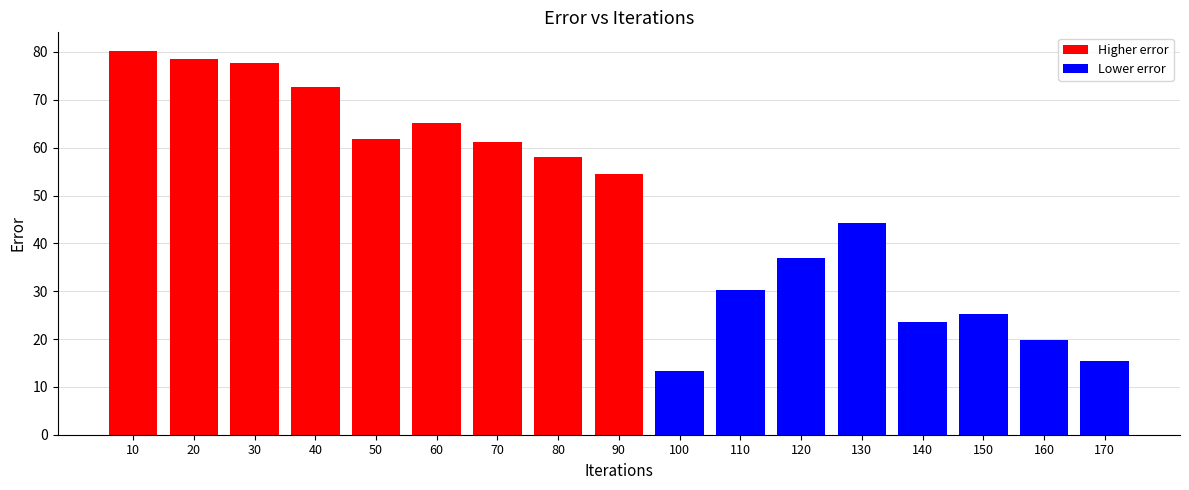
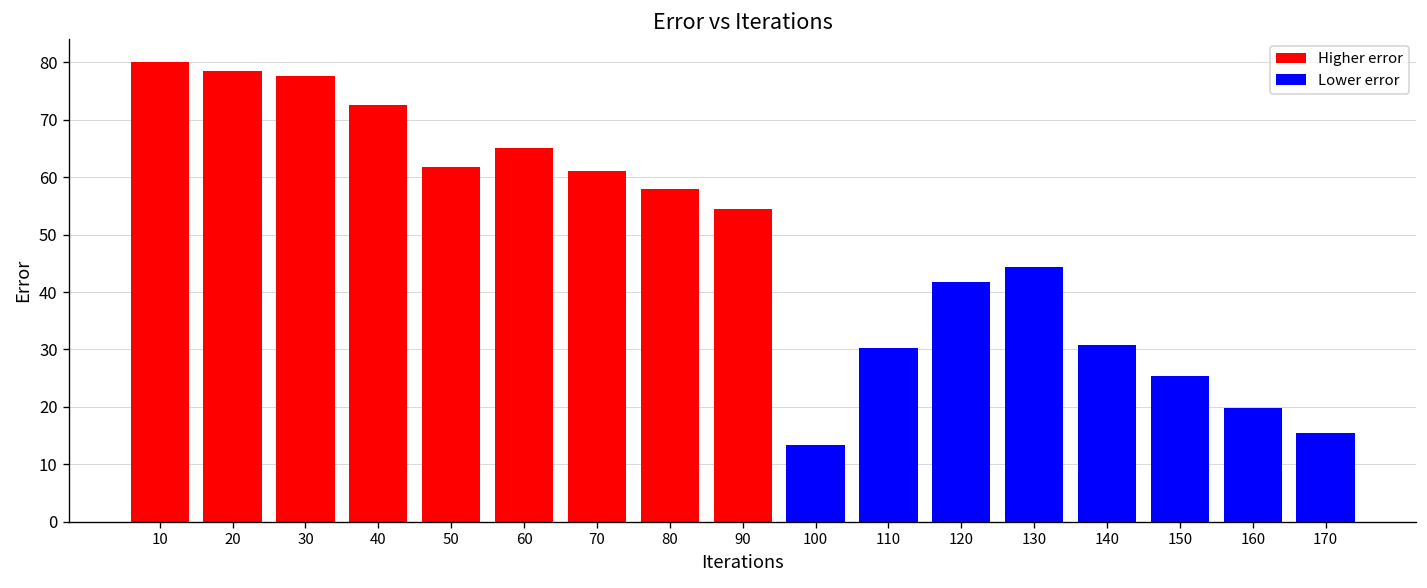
  {
    "10": 80,
    "20": 78,
    "30": 78,
    "40": 73,
    "50": 62,
    "60": 65,
    "70": 61,
    "80": 58,
    "90": 54,
    "100": 13,
    "110": 30,
-   "120": 37,
+   "120": 42,
    "130": 44,
-   "140": 23,
+   "140": 31,
    "150": 25,
    "160": 20,
    "170": 15
  }
